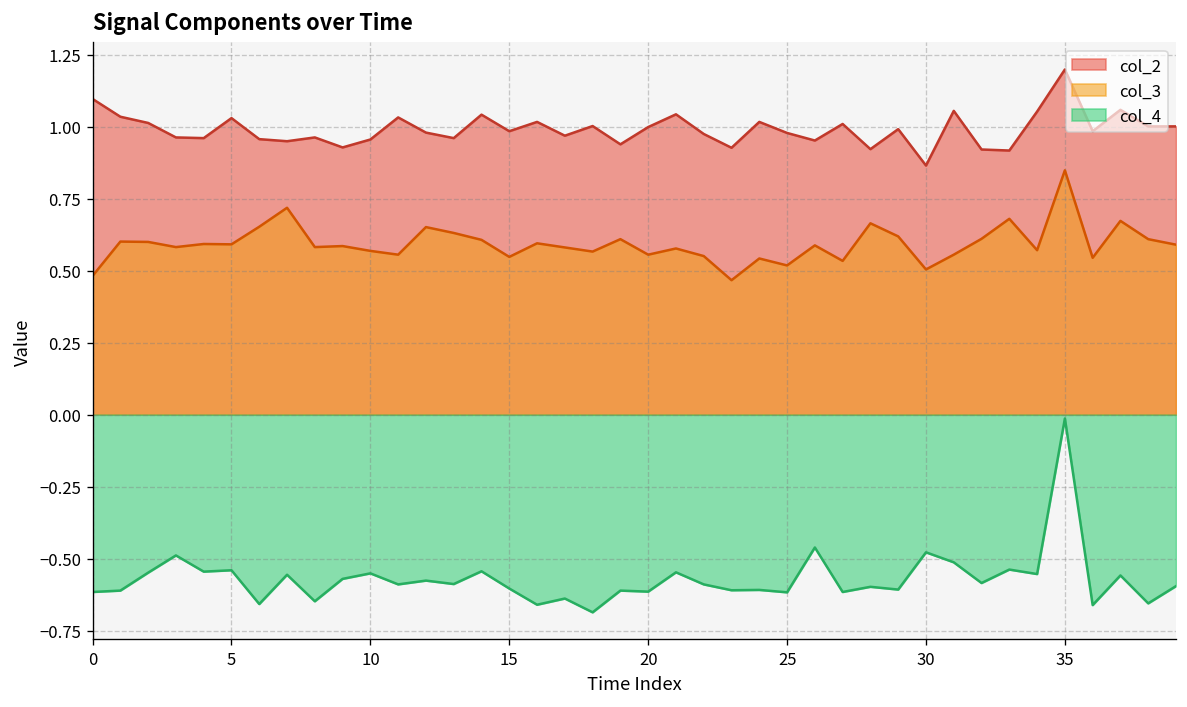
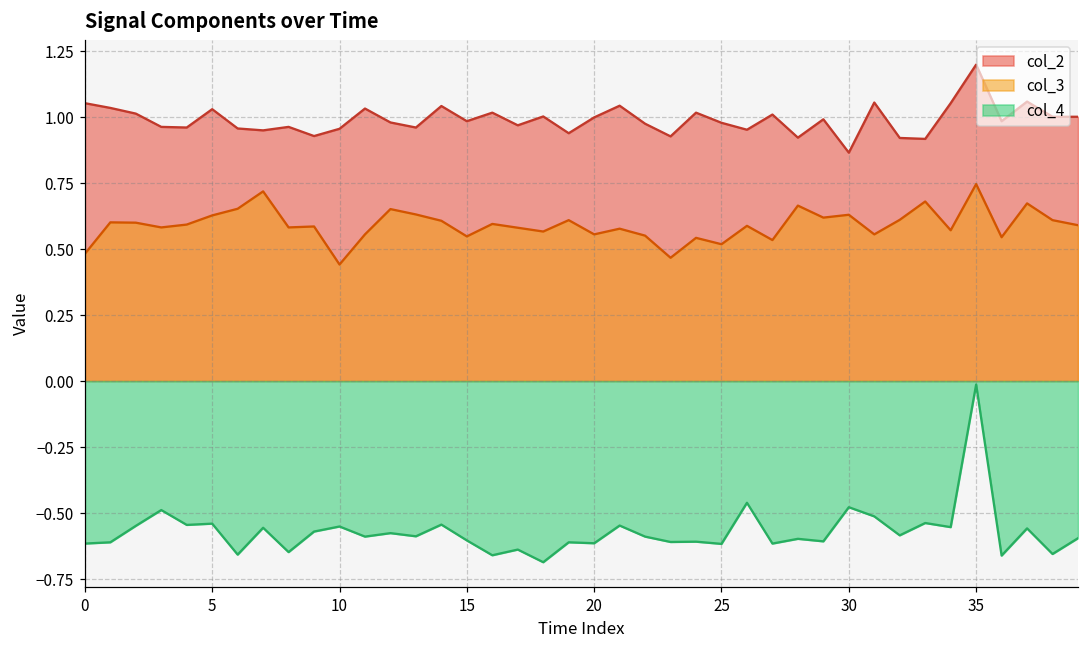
  {
    "col_2": {
-     "0": 1.10,
+     "0": 1.05,
      "5": 1.03,
      "10": 0.96,
      "15": 0.98,
      "20": 1.00,
      "25": 0.98,
      "30": 0.87,
      "35": 1.20
    },
    "col_3": {
      "0": 0.48,
-     "5": 0.59,
-     "10": 0.57,
+     "5": 0.63,
+     "10": 0.44,
      "15": 0.55,
      "20": 0.56,
      "25": 0.52,
-     "30": 0.50,
-     "35": 0.85
+     "30": 0.63,
+     "35": 0.75
    }
  }
